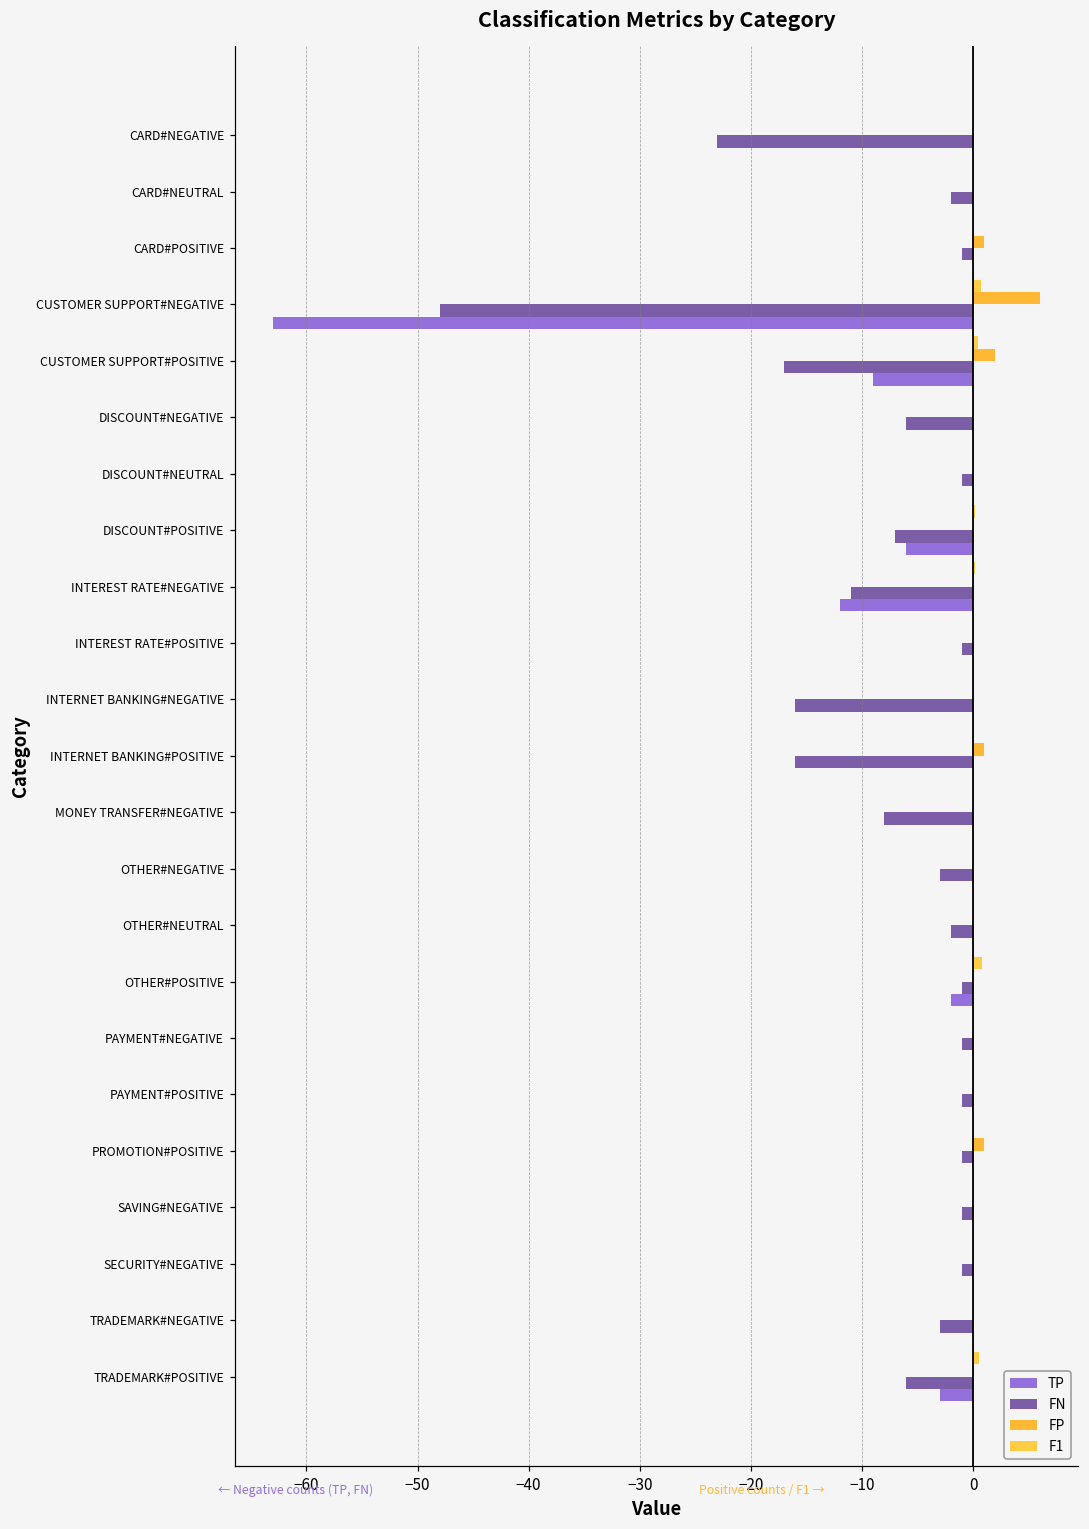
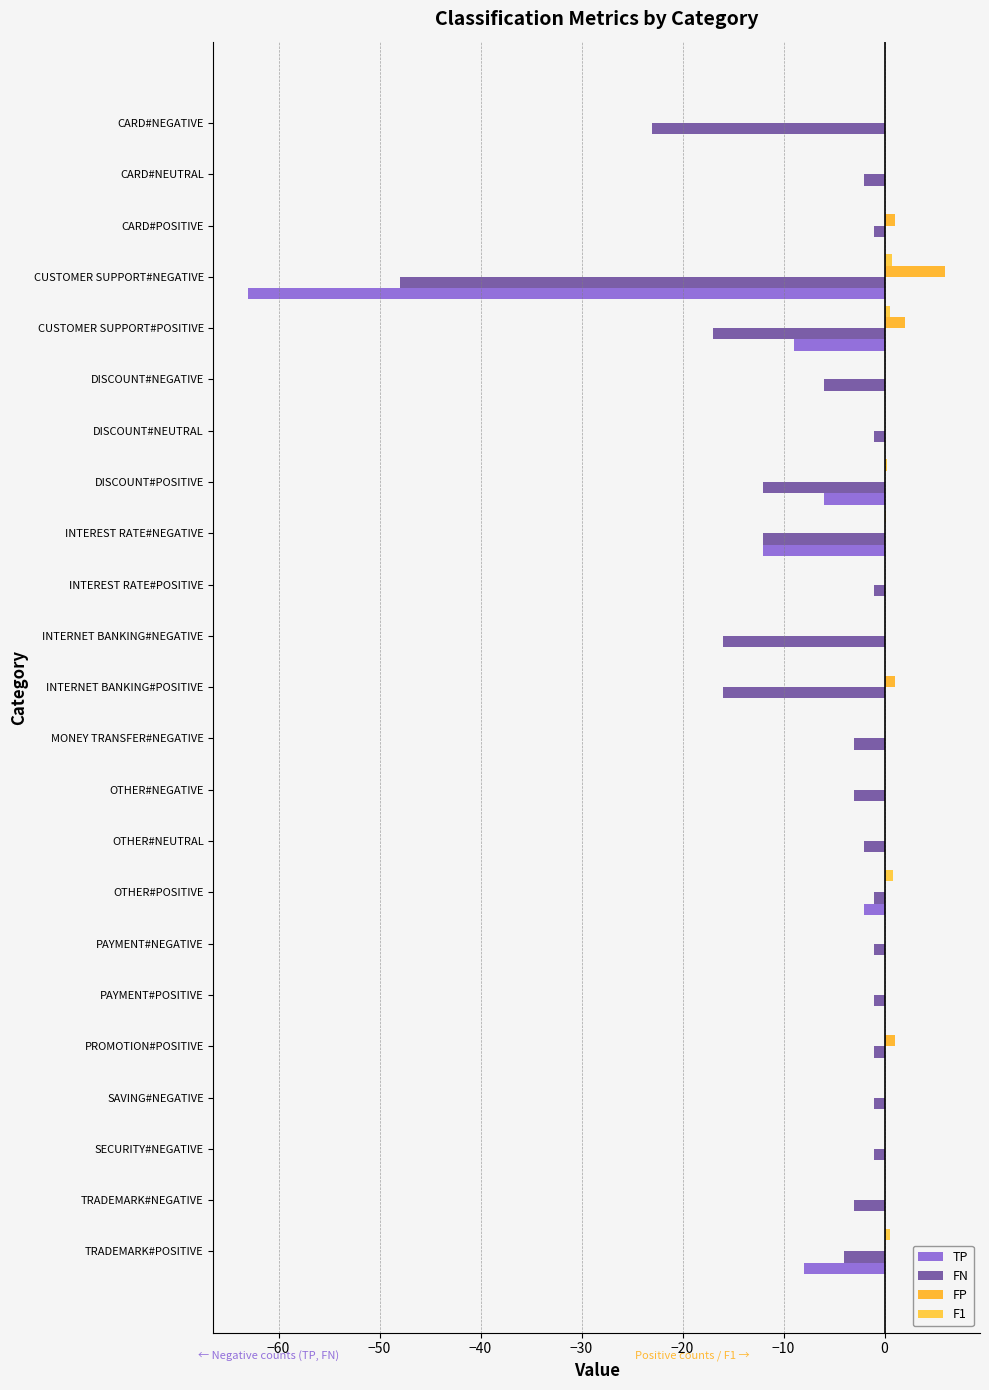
  {
    "TP": {
      "CARD#NEGATIVE": 0.0,
      "CARD#NEUTRAL": 0.0,
      "CARD#POSITIVE": 0.0,
      "CUSTOMER SUPPORT#NEGATIVE": -63.0,
      "CUSTOMER SUPPORT#POSITIVE": -9.0,
      "DISCOUNT#NEGATIVE": 0.0,
      "DISCOUNT#NEUTRAL": 0.0,
      "DISCOUNT#POSITIVE": -6.0,
      "INTEREST RATE#NEGATIVE": -12.0,
      "INTEREST RATE#POSITIVE": 0.0,
      "INTERNET BANKING#NEGATIVE": 0.0,
      "INTERNET BANKING#POSITIVE": 0.0,
      "MONEY TRANSFER#NEGATIVE": 0.0,
      "OTHER#NEGATIVE": 0.0,
      "OTHER#NEUTRAL": 0.0,
      "OTHER#POSITIVE": -2.0,
      "PAYMENT#NEGATIVE": 0.0,
      "PAYMENT#POSITIVE": 0.0,
      "PROMOTION#POSITIVE": 0.0,
      "SAVING#NEGATIVE": 0.0,
      "SECURITY#NEGATIVE": 0.0,
      "TRADEMARK#NEGATIVE": 0.0,
-     "TRADEMARK#POSITIVE": -3.0
+     "TRADEMARK#POSITIVE": -8.0
    },
    "FN": {
      "CARD#NEGATIVE": -23.0,
      "CARD#NEUTRAL": -2.0,
      "CARD#POSITIVE": -1.0,
      "CUSTOMER SUPPORT#NEGATIVE": -48.0,
      "CUSTOMER SUPPORT#POSITIVE": -17.0,
      "DISCOUNT#NEGATIVE": -6.0,
      "DISCOUNT#NEUTRAL": -1.0,
-     "DISCOUNT#POSITIVE": -7.0,
-     "INTEREST RATE#NEGATIVE": -11.0,
+     "DISCOUNT#POSITIVE": -12.0,
+     "INTEREST RATE#NEGATIVE": -12.0,
      "INTEREST RATE#POSITIVE": -1.0,
      "INTERNET BANKING#NEGATIVE": -16.0,
      "INTERNET BANKING#POSITIVE": -16.0,
-     "MONEY TRANSFER#NEGATIVE": -8.0,
+     "MONEY TRANSFER#NEGATIVE": -3.0,
      "OTHER#NEGATIVE": -3.0,
      "OTHER#NEUTRAL": -2.0,
      "OTHER#POSITIVE": -1.0,
      "PAYMENT#NEGATIVE": -1.0,
      "PAYMENT#POSITIVE": -1.0,
      "PROMOTION#POSITIVE": -1.0,
      "SAVING#NEGATIVE": -1.0,
      "SECURITY#NEGATIVE": -1.0,
      "TRADEMARK#NEGATIVE": -3.0,
-     "TRADEMARK#POSITIVE": -6.0
+     "TRADEMARK#POSITIVE": -4.0
    }
  }
